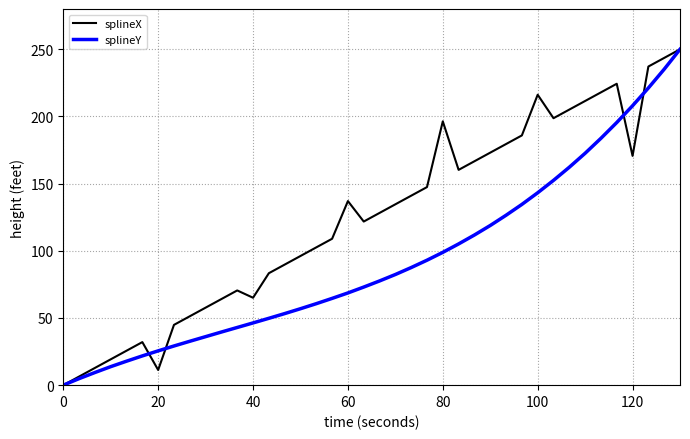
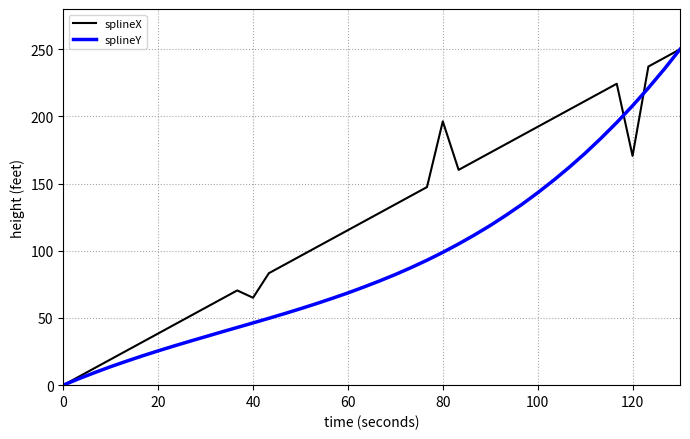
  {
    "splineX": {
-     "20": 11,
+     "20": 38,
      "40": 65,
-     "60": 137,
+     "60": 115,
      "80": 196,
-     "100": 216,
+     "100": 192,
      "120": 171
    },
    "splineY": {
      "20": 26,
      "40": 46,
      "60": 69,
      "80": 99,
      "100": 143,
      "120": 208
    }
  }
